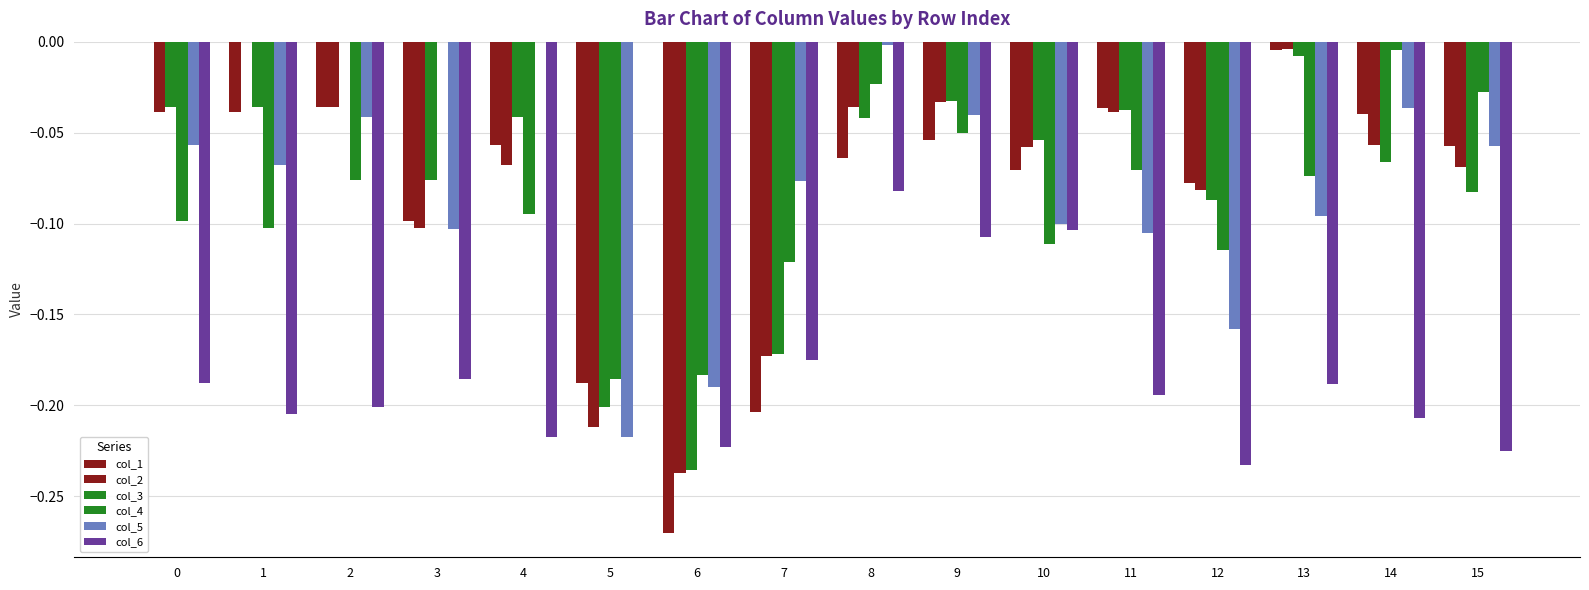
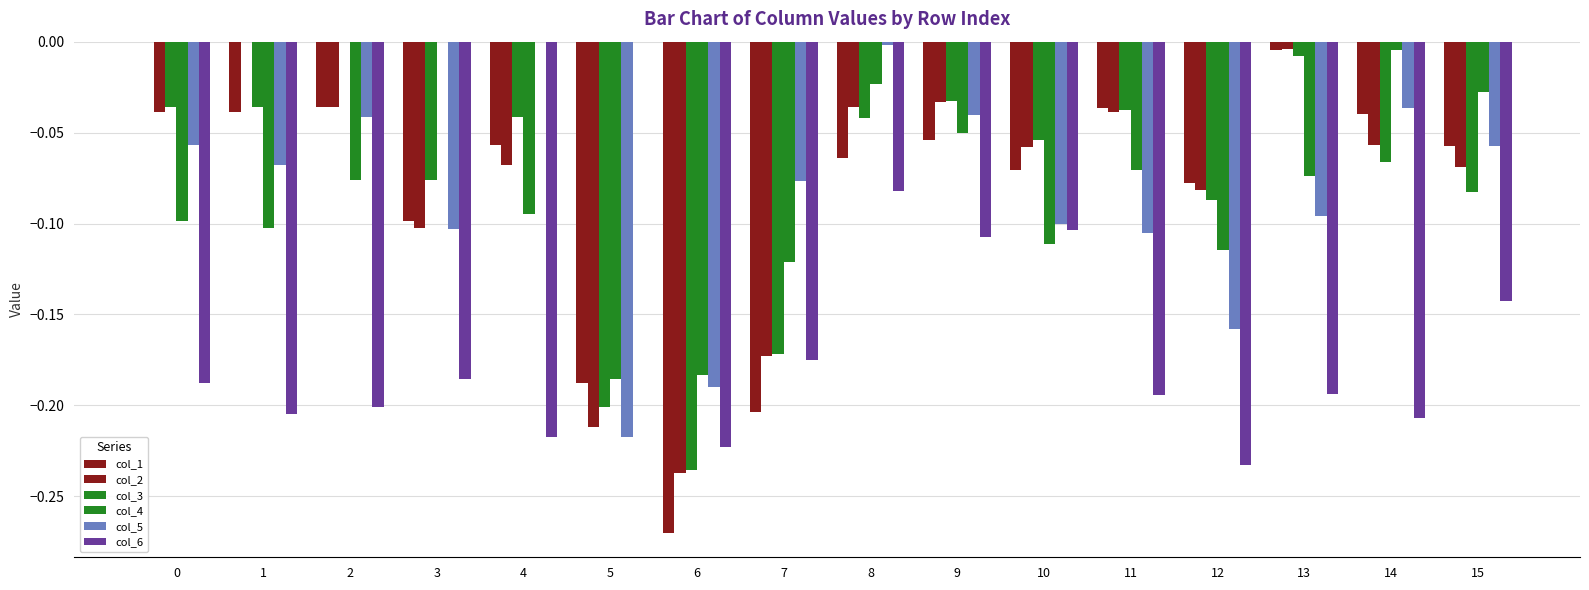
  {
    "col_5": {
      "0": -0.057,
      "1": -0.068,
      "2": -0.041,
      "3": -0.103,
      "5": -0.217,
      "6": -0.190,
      "7": -0.076,
      "8": -0.002,
      "9": -0.040,
      "10": -0.100,
      "11": -0.105,
      "12": -0.158,
      "13": -0.096,
      "14": -0.037,
      "15": -0.058
    },
    "col_6": {
      "0": -0.188,
      "1": -0.204,
      "2": -0.201,
      "3": -0.186,
      "4": -0.217,
      "6": -0.223,
      "7": -0.175,
      "8": -0.082,
      "9": -0.107,
      "10": -0.103,
      "11": -0.195,
      "12": -0.233,
-     "13": -0.188,
+     "13": -0.194,
      "14": -0.207,
-     "15": -0.225
+     "15": -0.143
    }
  }
